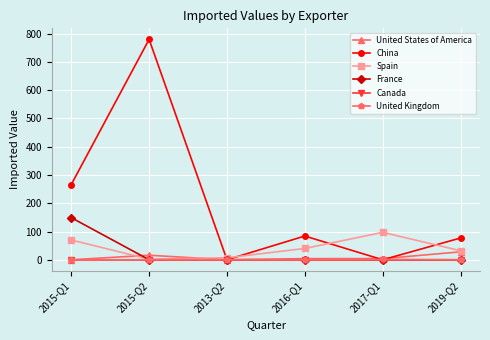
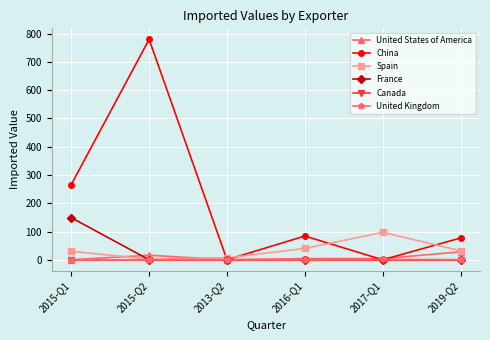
  {
    "Spain": {
-     "2015-Q1": 70,
+     "2015-Q1": 30,
      "2016-Q1": 40,
      "2017-Q1": 100
    }
  }
